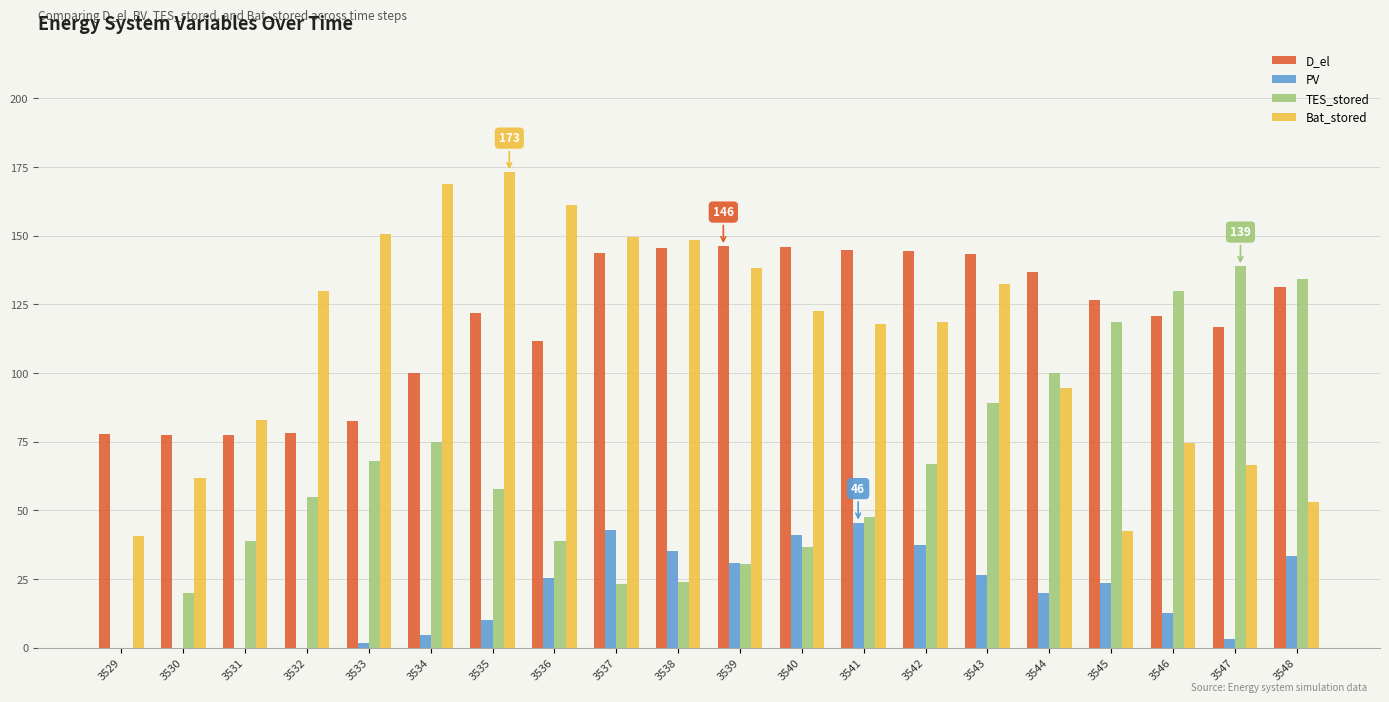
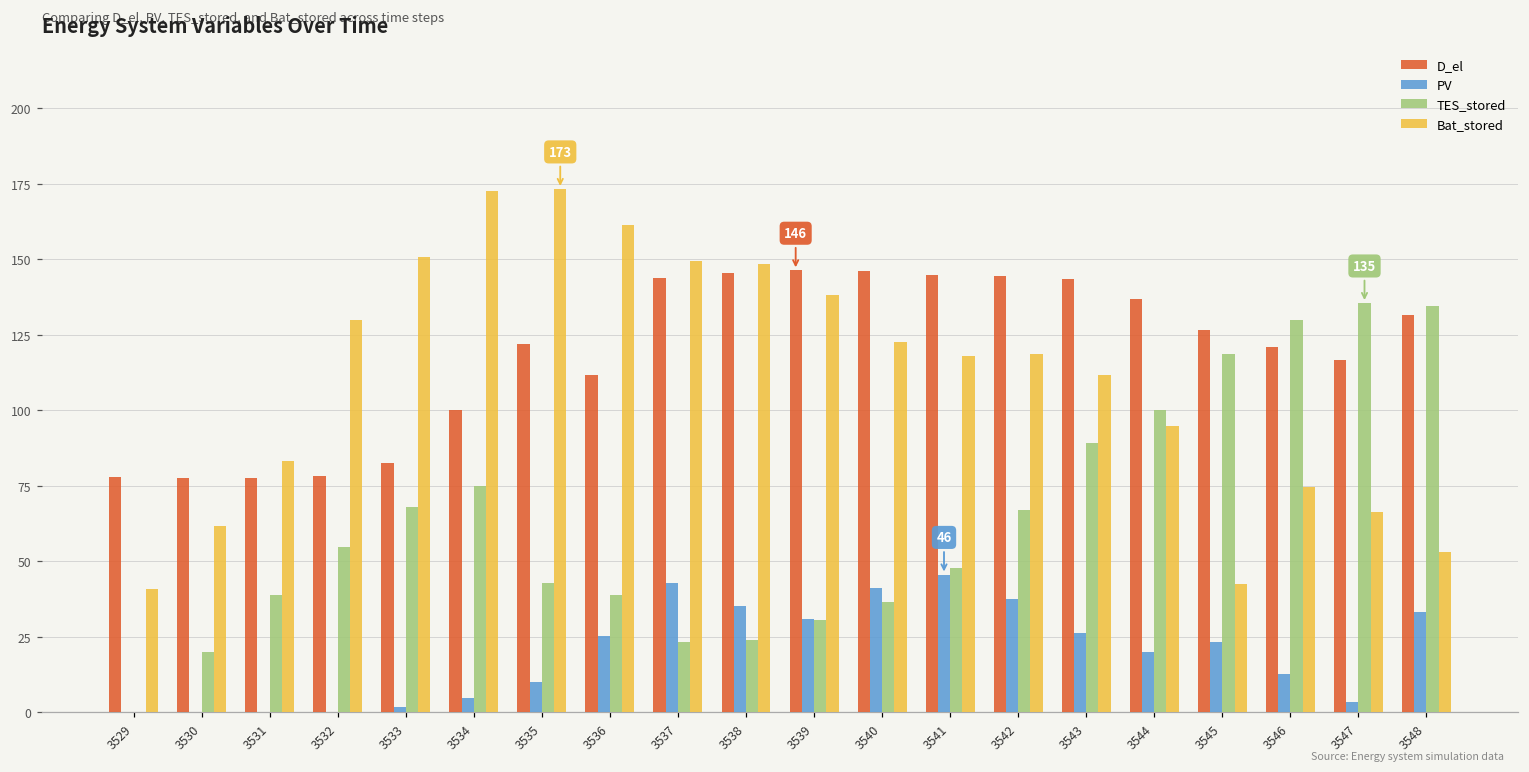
  {
    "D_el": {
      "3529": 78,
      "3530": 78,
      "3531": 78,
      "3532": 78,
      "3533": 83,
      "3534": 100,
      "3535": 122,
      "3536": 112,
      "3537": 144,
      "3538": 146,
      "3540": 146,
      "3541": 145,
      "3542": 145,
      "3543": 143,
      "3544": 137,
      "3545": 127,
      "3546": 121,
      "3547": 117,
      "3548": 131
    },
    "PV": {
      "3529": 0,
      "3530": 0,
      "3531": 0,
      "3532": 0,
      "3533": 2,
      "3534": 5,
      "3535": 10,
      "3536": 25,
      "3537": 43,
      "3538": 35,
      "3539": 31,
      "3540": 41,
      "3542": 38,
      "3543": 26,
      "3544": 20,
      "3545": 23,
      "3546": 13,
      "3547": 3,
      "3548": 33
    },
    "TES_stored": {
-     "3535": 58,
-     "3547": 139
+     "3535": 43,
+     "3547": 135
    },
    "Bat_stored": {
      "3529": 41,
      "3530": 62,
      "3531": 83,
      "3532": 130,
      "3533": 151,
-     "3534": 169,
+     "3534": 172,
      "3536": 161,
      "3537": 150,
      "3538": 148,
      "3539": 138,
      "3540": 123,
      "3541": 118,
      "3542": 119,
-     "3543": 133,
+     "3543": 112,
      "3544": 95,
      "3545": 43,
      "3546": 75,
      "3547": 66,
      "3548": 53
    }
  }
